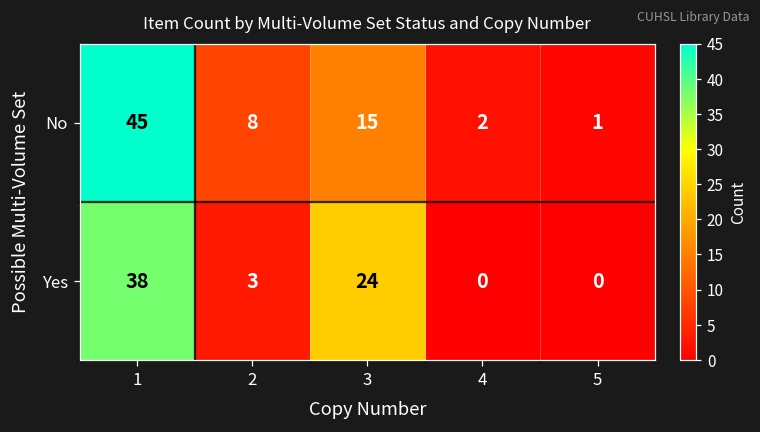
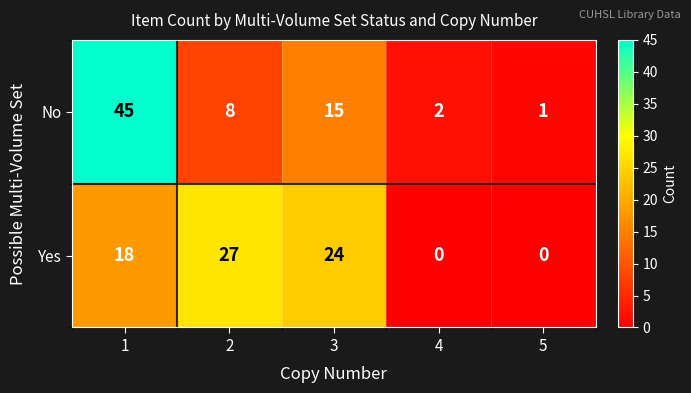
  {
    "No": {
      "1": 45,
      "2": 8,
      "3": 15,
      "4": 2,
      "5": 1
    },
    "Yes": {
-     "1": 38,
-     "2": 3,
+     "1": 18,
+     "2": 27,
      "3": 24,
      "4": 0,
      "5": 0
    }
  }
